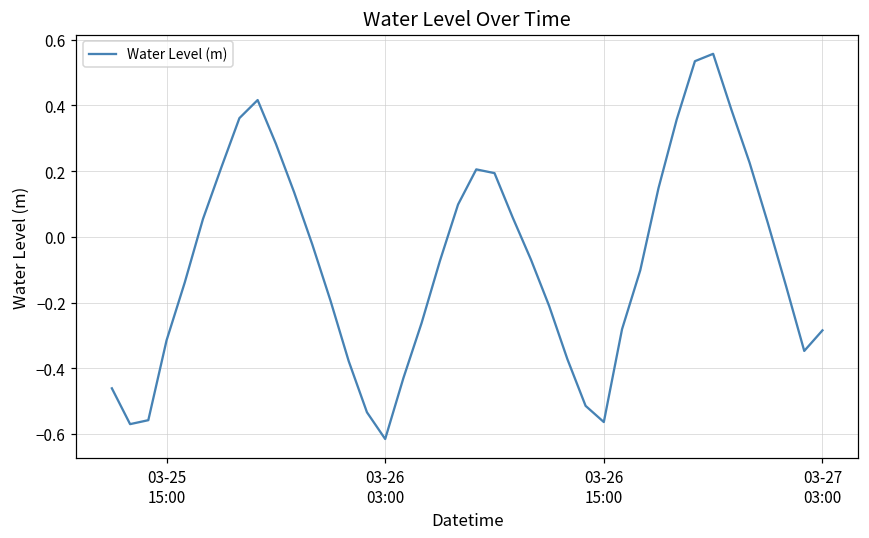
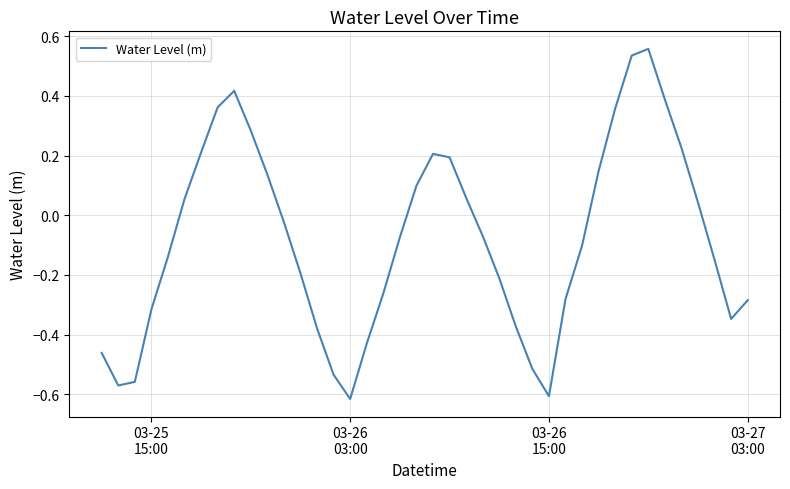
  {
    "03-25 15:00": -0.32,
    "03-26 03:00": -0.62,
-   "03-26 15:00": -0.56,
+   "03-26 15:00": -0.61,
    "03-27 03:00": -0.28
  }
